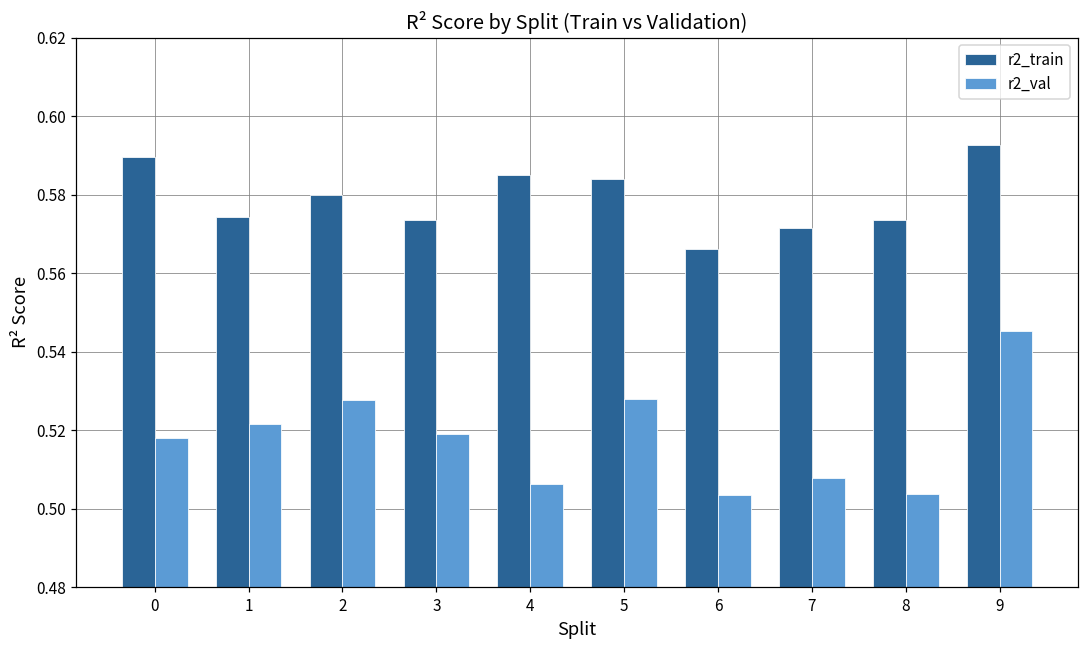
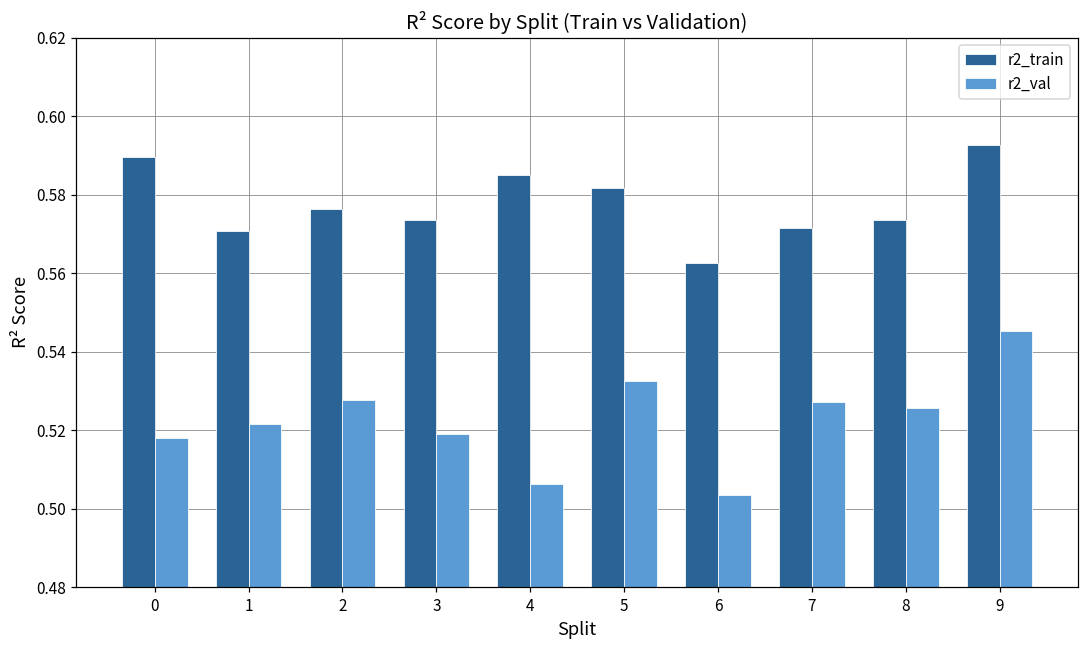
  {
    "r2_train": {
      "0": 0.590,
-     "1": 0.574,
-     "2": 0.580,
+     "1": 0.571,
+     "2": 0.576,
      "3": 0.573,
      "4": 0.585,
-     "5": 0.584,
-     "6": 0.566,
+     "5": 0.582,
+     "6": 0.563,
      "7": 0.572,
      "8": 0.574,
      "9": 0.593
    },
    "r2_val": {
      "0": 0.518,
      "1": 0.522,
      "2": 0.528,
      "3": 0.519,
      "4": 0.506,
-     "5": 0.528,
+     "5": 0.532,
      "6": 0.503,
-     "7": 0.508,
-     "8": 0.504,
+     "7": 0.527,
+     "8": 0.526,
      "9": 0.545
    }
  }
